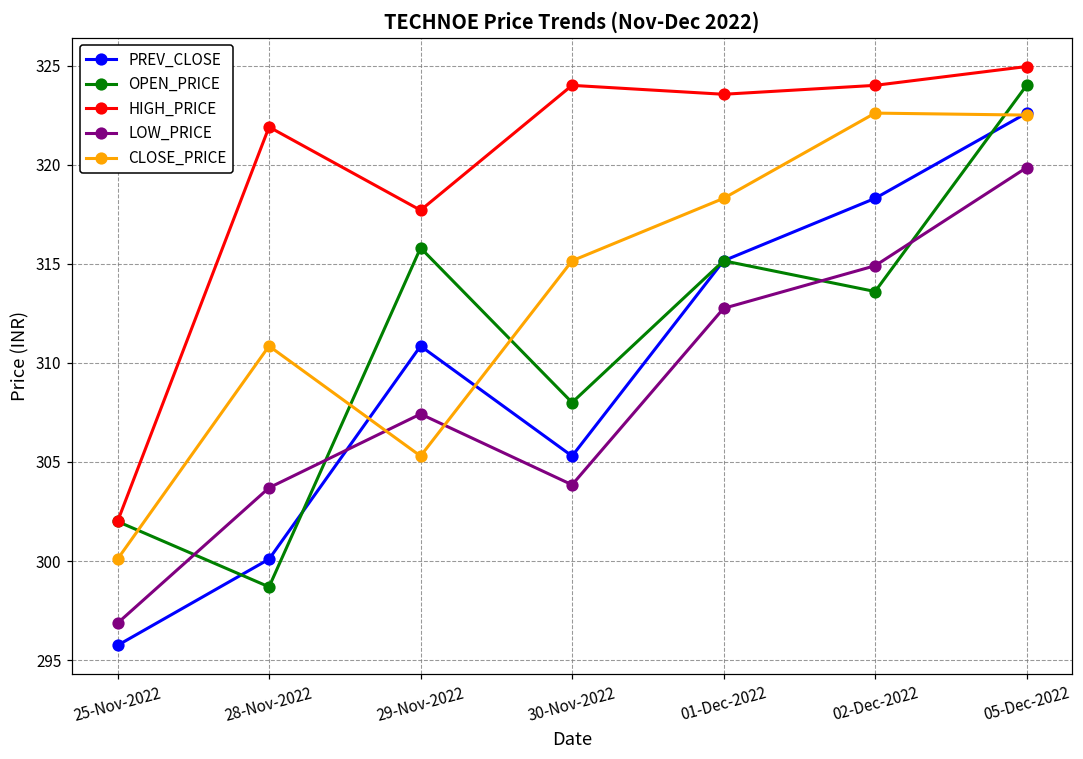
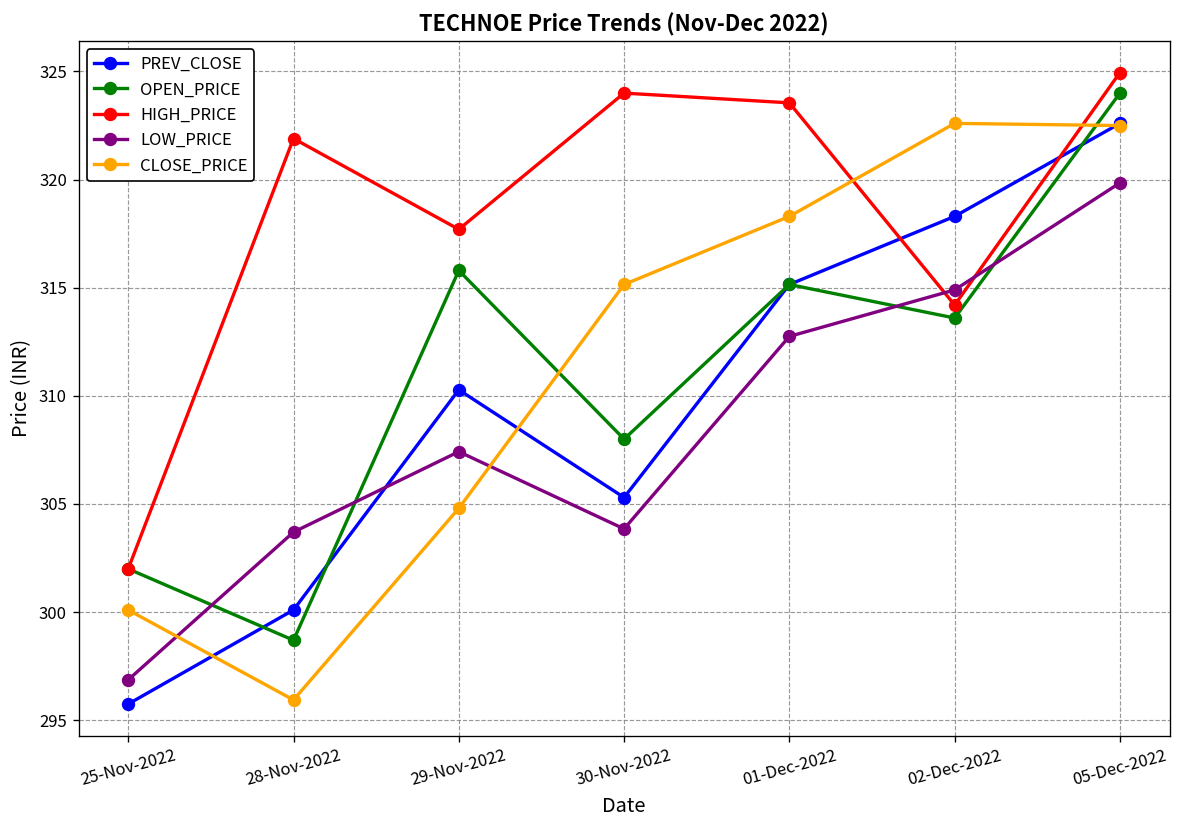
  {
    "PREV_CLOSE": {
      "25-Nov-2022": 295.8,
      "28-Nov-2022": 300.1,
-     "29-Nov-2022": 310.9,
+     "29-Nov-2022": 310.3,
      "30-Nov-2022": 305.3,
      "02-Dec-2022": 318.3
    },
    "OPEN_PRICE": {
      "28-Nov-2022": 298.7,
      "29-Nov-2022": 315.8,
      "30-Nov-2022": 308.0,
      "02-Dec-2022": 313.6,
      "05-Dec-2022": 324.0
    },
    "HIGH_PRICE": {
      "28-Nov-2022": 321.9,
      "29-Nov-2022": 317.7,
      "30-Nov-2022": 324.0,
      "01-Dec-2022": 323.6,
-     "02-Dec-2022": 324.0,
+     "02-Dec-2022": 314.2,
      "05-Dec-2022": 325.0
    },
    "LOW_PRICE": {
      "25-Nov-2022": 296.9,
      "28-Nov-2022": 303.7,
      "29-Nov-2022": 307.4,
      "30-Nov-2022": 303.9,
      "01-Dec-2022": 312.8,
      "02-Dec-2022": 314.9,
      "05-Dec-2022": 319.9
    },
    "CLOSE_PRICE": {
      "25-Nov-2022": 300.1,
-     "28-Nov-2022": 310.9,
-     "29-Nov-2022": 305.3,
+     "28-Nov-2022": 295.9,
+     "29-Nov-2022": 304.8,
      "30-Nov-2022": 315.2,
      "01-Dec-2022": 318.3,
      "02-Dec-2022": 322.6
    }
  }
